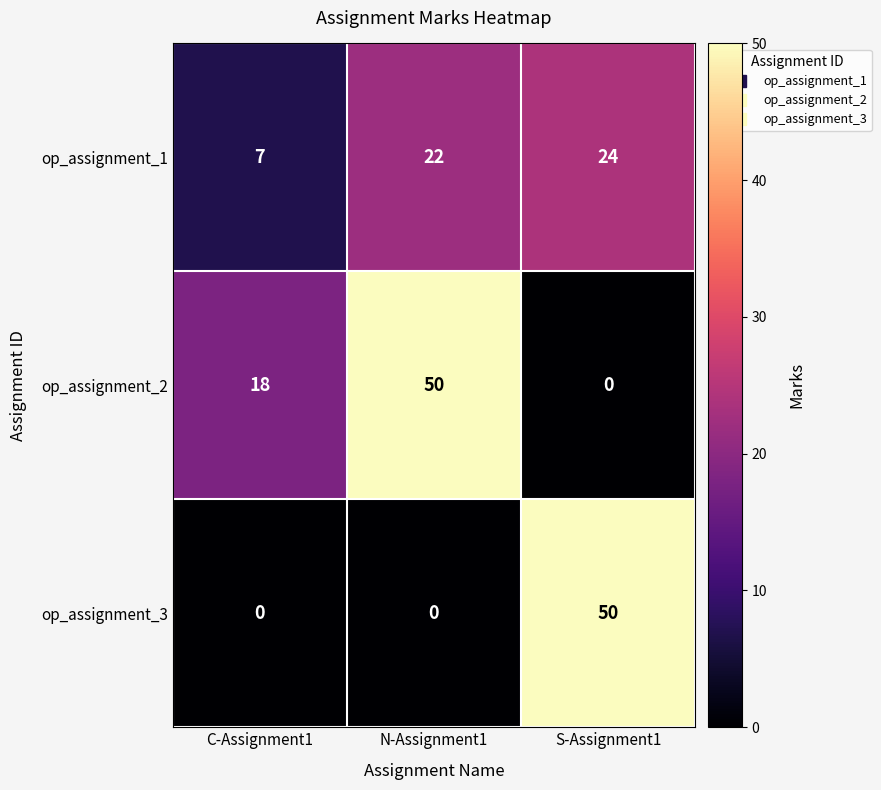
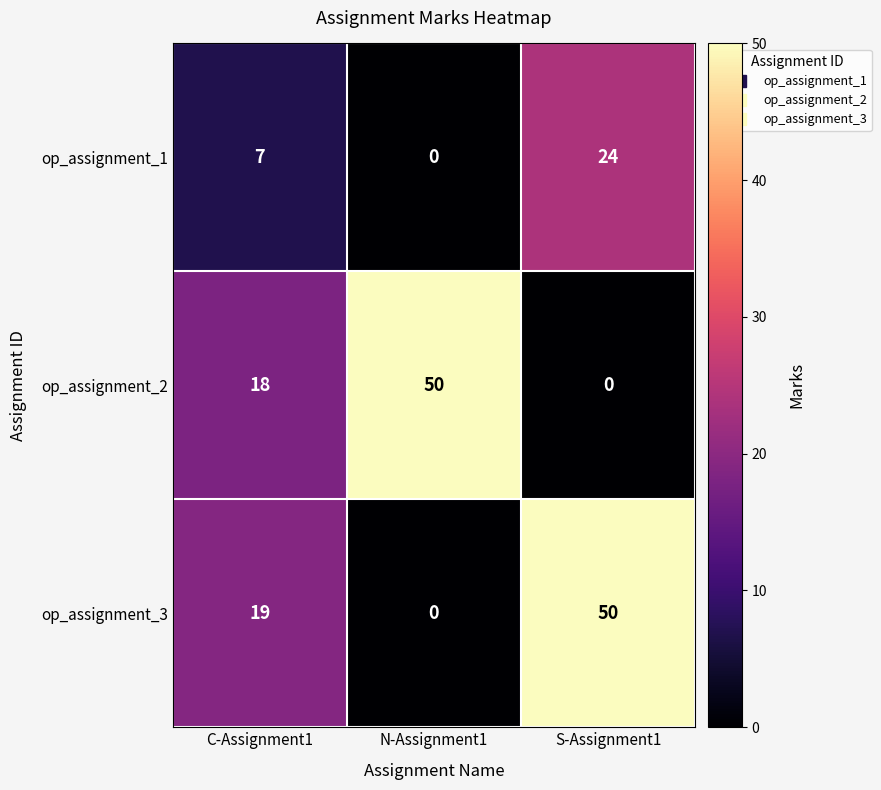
  {
    "op_assignment_1": {
      "C-Assignment1": 7,
-     "N-Assignment1": 22,
+     "N-Assignment1": 0,
      "S-Assignment1": 24
    },
    "op_assignment_2": {
      "C-Assignment1": 18,
      "N-Assignment1": 50,
      "S-Assignment1": 0
    },
    "op_assignment_3": {
-     "C-Assignment1": 0,
+     "C-Assignment1": 19,
      "N-Assignment1": 0,
      "S-Assignment1": 50
    }
  }
